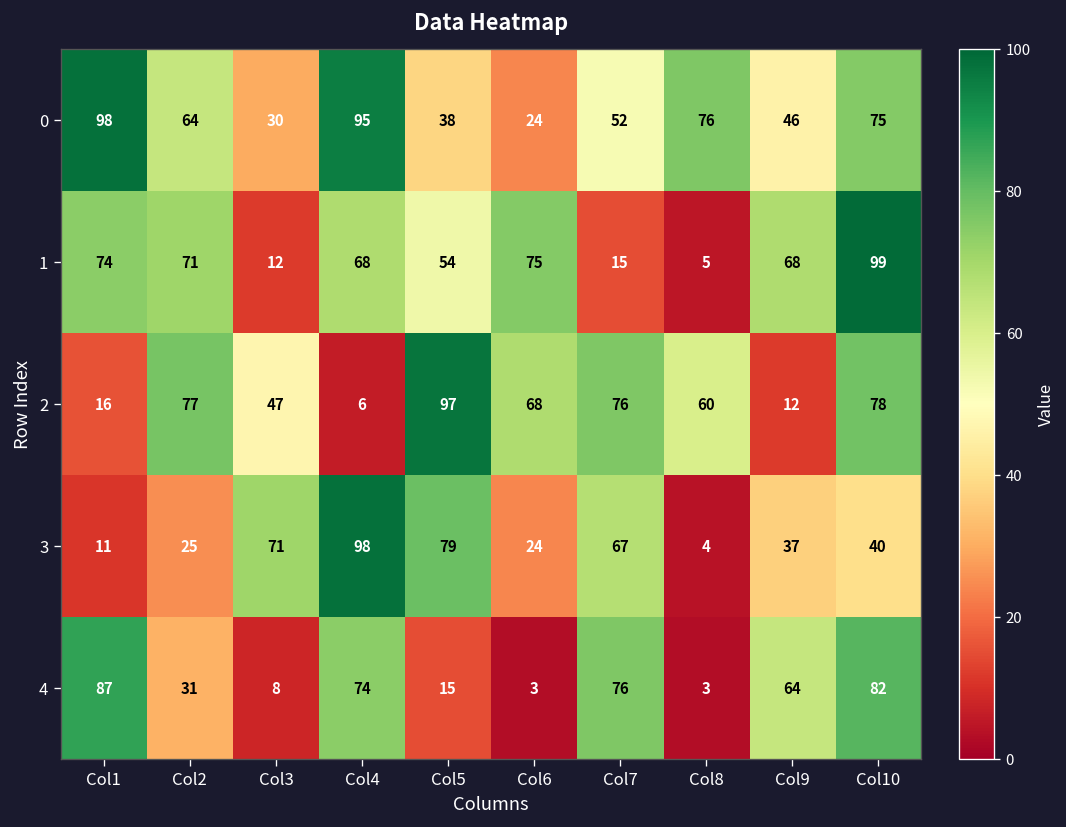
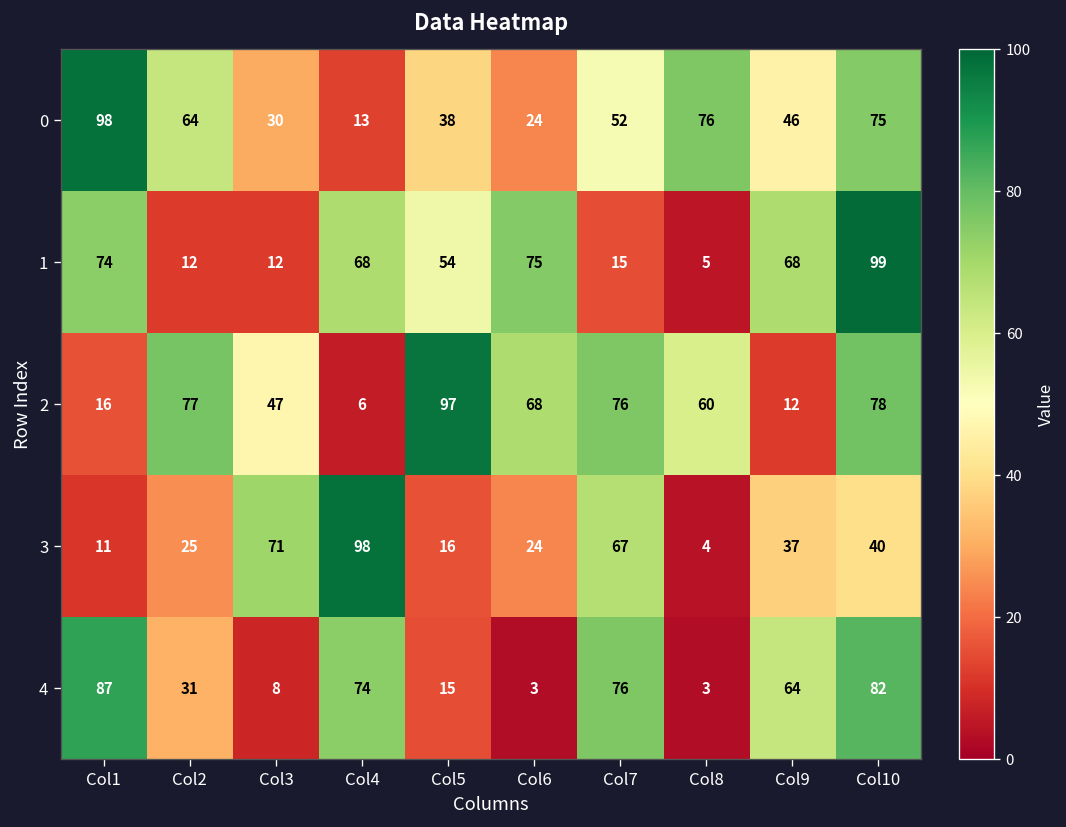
  {
    "0": {
      "Col1": 98,
      "Col2": 64,
      "Col3": 30,
-     "Col4": 95,
+     "Col4": 13,
      "Col5": 38,
      "Col6": 24,
      "Col7": 52,
      "Col8": 76,
      "Col9": 46,
      "Col10": 75
    },
    "1": {
      "Col1": 74,
-     "Col2": 71,
+     "Col2": 12,
      "Col3": 12,
      "Col4": 68,
      "Col5": 54,
      "Col6": 75,
      "Col7": 15,
      "Col8": 5,
      "Col9": 68,
      "Col10": 99
    },
    "2": {
      "Col1": 16,
      "Col2": 77,
      "Col3": 47,
      "Col4": 6,
      "Col5": 97,
      "Col6": 68,
      "Col7": 76,
      "Col8": 60,
      "Col9": 12,
      "Col10": 78
    },
    "3": {
      "Col1": 11,
      "Col2": 25,
      "Col3": 71,
      "Col4": 98,
-     "Col5": 79,
+     "Col5": 16,
      "Col6": 24,
      "Col7": 67,
      "Col8": 4,
      "Col9": 37,
      "Col10": 40
    },
    "4": {
      "Col1": 87,
      "Col2": 31,
      "Col3": 8,
      "Col4": 74,
      "Col5": 15,
      "Col6": 3,
      "Col7": 76,
      "Col8": 3,
      "Col9": 64,
      "Col10": 82
    }
  }
